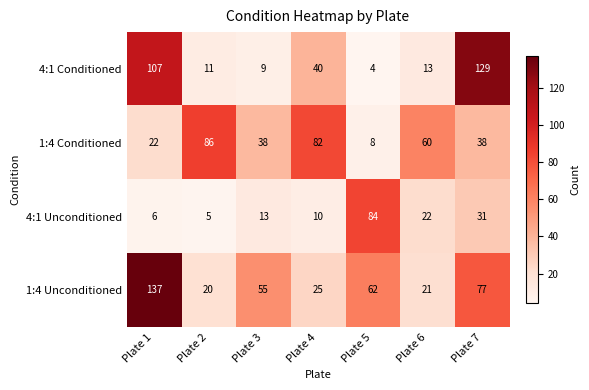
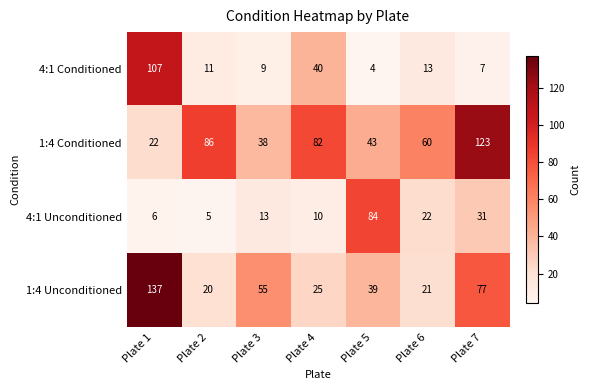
  {
    "4:1 Conditioned": {
      "Plate 1": 107,
      "Plate 2": 11,
      "Plate 3": 9,
      "Plate 4": 40,
      "Plate 5": 4,
      "Plate 6": 13,
-     "Plate 7": 129
+     "Plate 7": 7
    },
    "1:4 Conditioned": {
      "Plate 1": 22,
      "Plate 2": 86,
      "Plate 3": 38,
      "Plate 4": 82,
-     "Plate 5": 8,
+     "Plate 5": 43,
      "Plate 6": 60,
-     "Plate 7": 38
+     "Plate 7": 123
    },
    "4:1 Unconditioned": {
      "Plate 1": 6,
      "Plate 2": 5,
      "Plate 3": 13,
      "Plate 4": 10,
      "Plate 5": 84,
      "Plate 6": 22,
      "Plate 7": 31
    },
    "1:4 Unconditioned": {
      "Plate 1": 137,
      "Plate 2": 20,
      "Plate 3": 55,
      "Plate 4": 25,
-     "Plate 5": 62,
+     "Plate 5": 39,
      "Plate 6": 21,
      "Plate 7": 77
    }
  }
